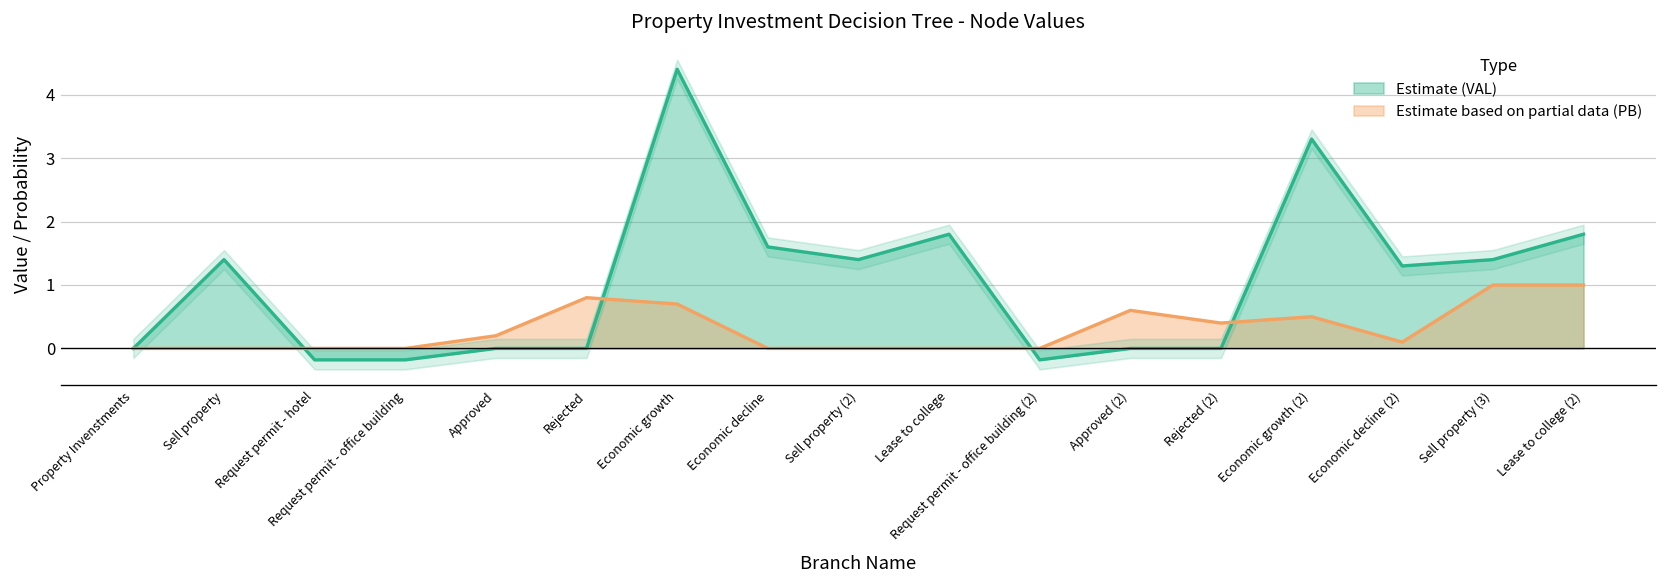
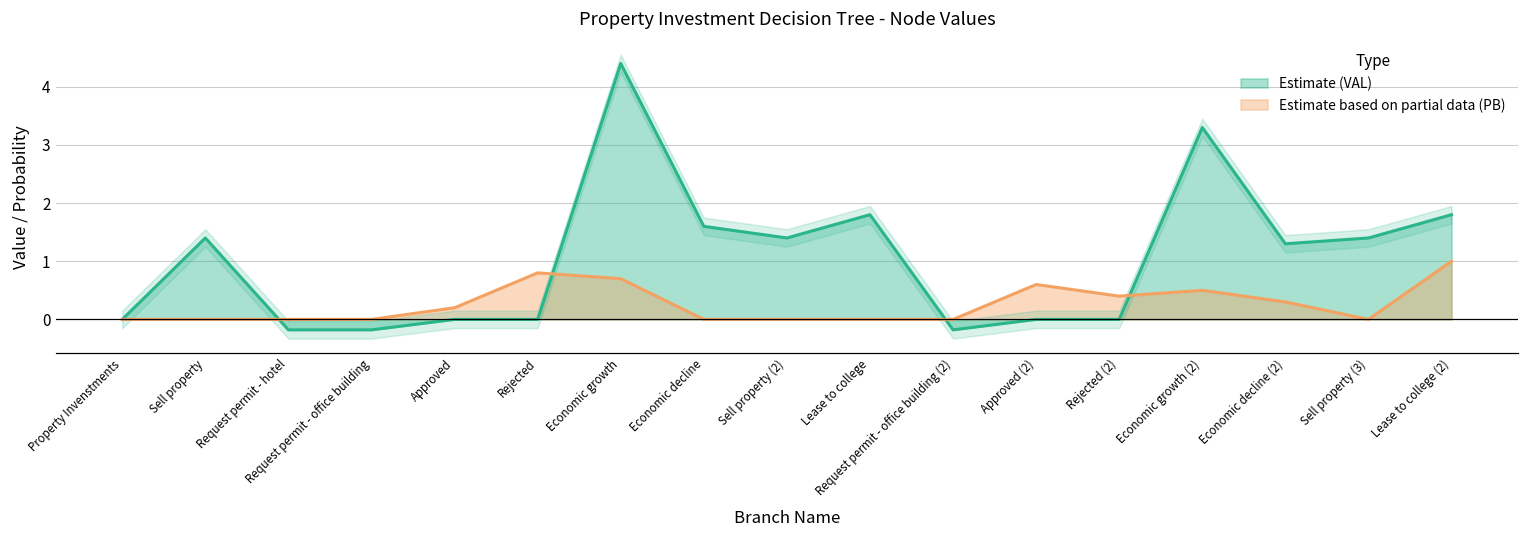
  {
    "Estimate based on partial data (PB)": {
      "Sell property": 0.0,
      "Approved": 0.2,
      "Rejected": 0.8,
      "Economic growth": 0.7,
      "Economic decline": 0.0,
      "Sell property (2)": 0.0,
      "Lease to college": 0.0,
      "Approved (2)": 0.6,
      "Rejected (2)": 0.4,
      "Economic growth (2)": 0.5,
-     "Economic decline (2)": 0.1,
-     "Sell property (3)": 1,
+     "Economic decline (2)": 0.3,
+     "Sell property (3)": 0,
      "Lease to college (2)": 1.0
    }
  }
